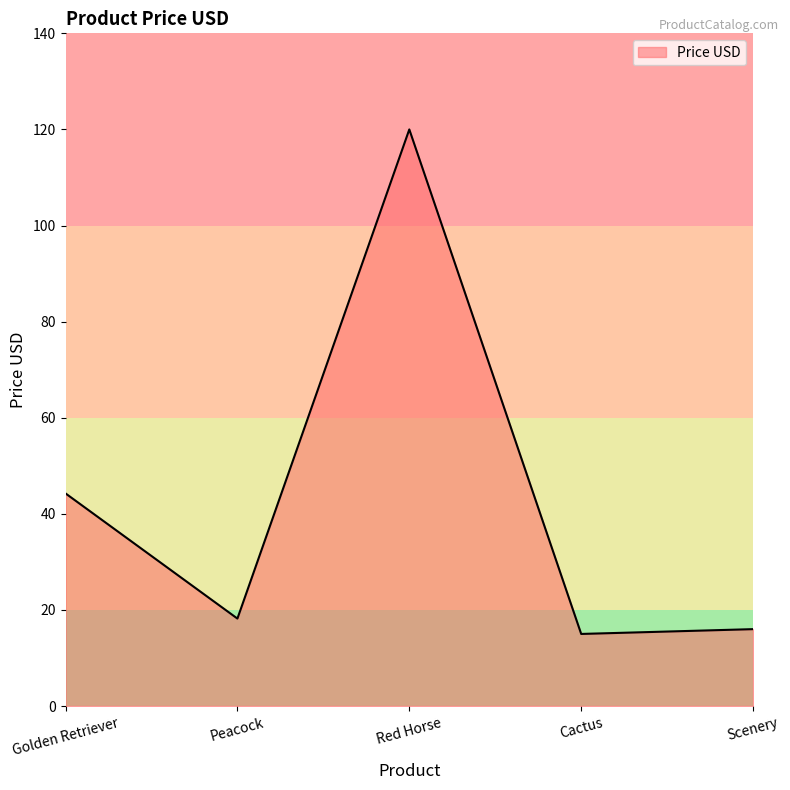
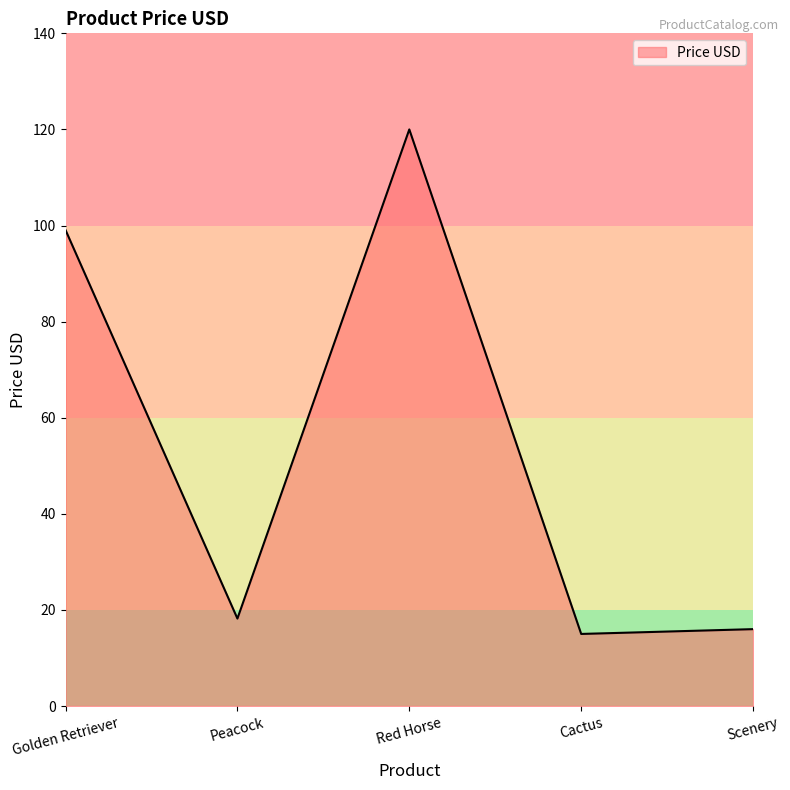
  {
-   "Golden Retriever": 44,
+   "Golden Retriever": 99,
    "Peacock": 18,
    "Red Horse": 120,
    "Cactus": 15,
    "Scenery": 16
  }
